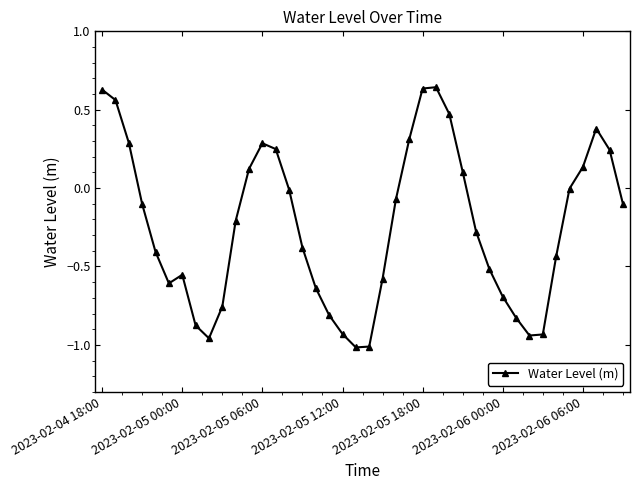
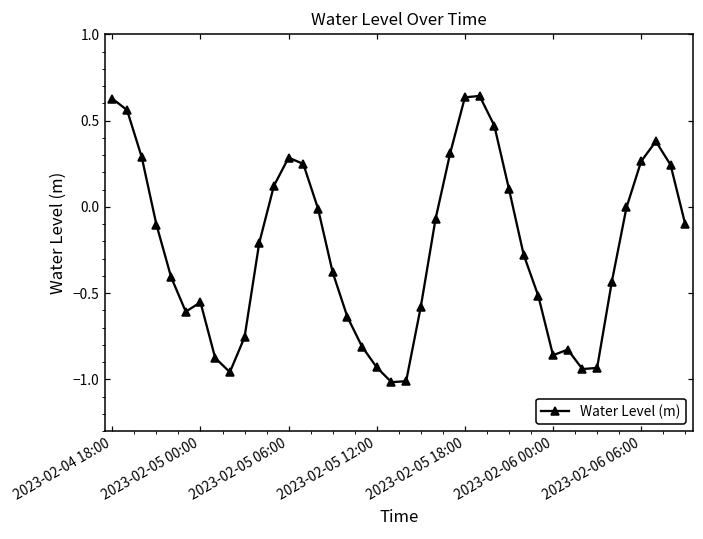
  {
    "2023-02-04 18:00": 0.63,
    "2023-02-05 00:00": -0.55,
    "2023-02-05 06:00": 0.29,
    "2023-02-05 12:00": -0.93,
    "2023-02-05 18:00": 0.64,
-   "2023-02-06 00:00": -0.69,
-   "2023-02-06 06:00": 0.13
+   "2023-02-06 00:00": -0.86,
+   "2023-02-06 06:00": 0.26
  }
